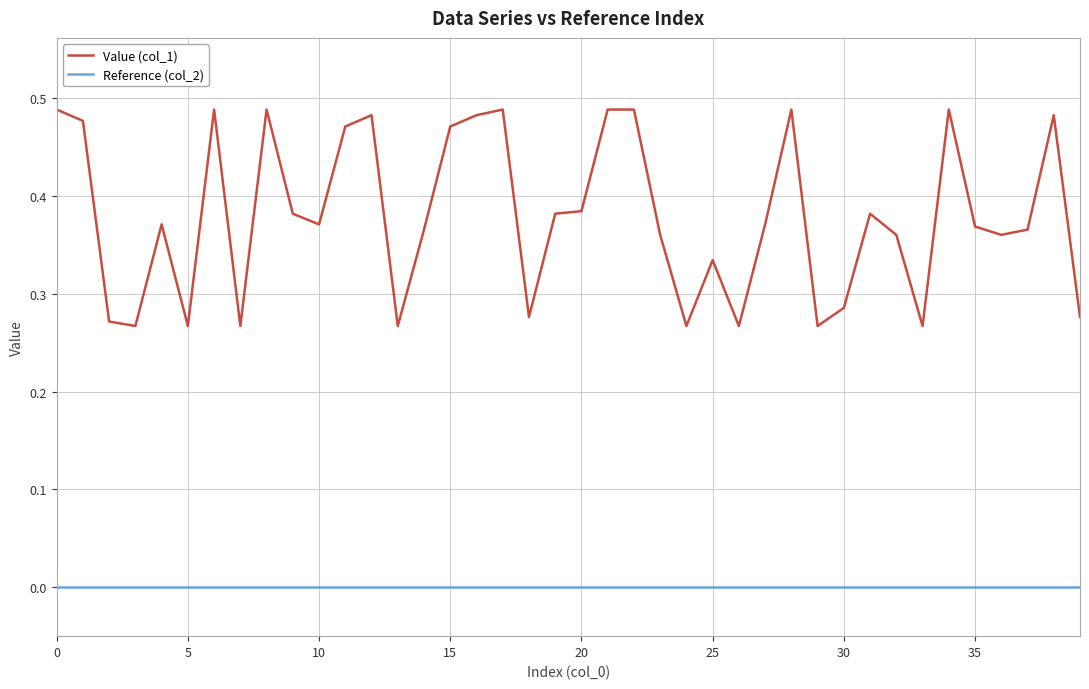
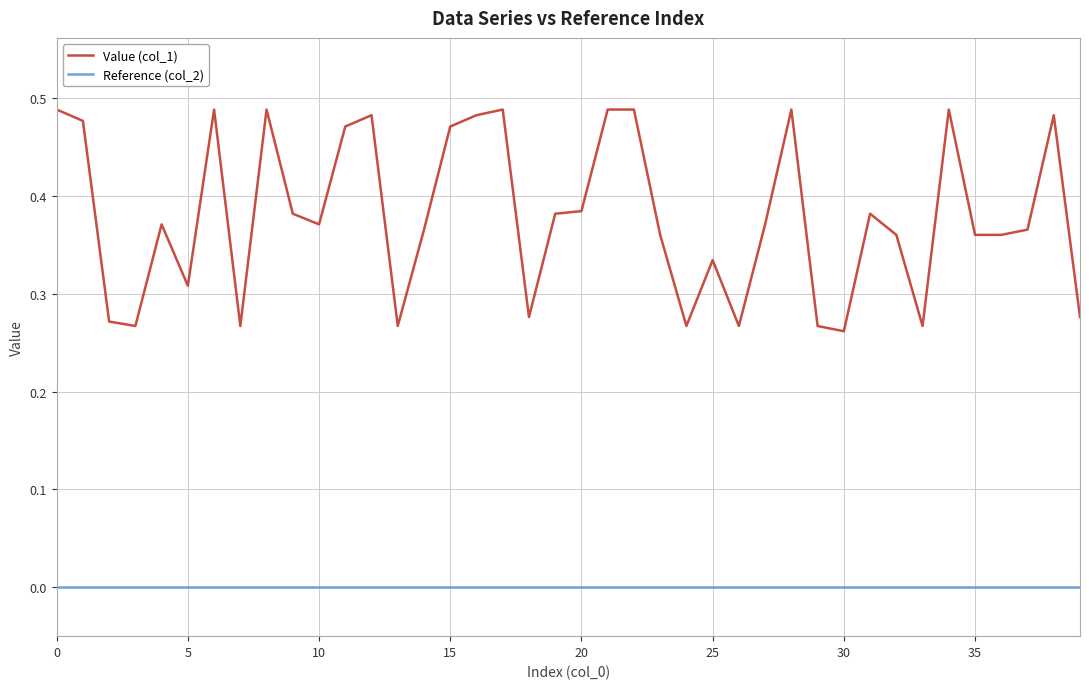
  {
    "Value (col_1)": {
      "0": 0.49,
-     "5": 0.27,
+     "5": 0.31,
      "10": 0.37,
      "15": 0.47,
      "20": 0.38,
      "25": 0.33,
-     "30": 0.29,
-     "35": 0.37
+     "30": 0.26,
+     "35": 0.36
    },
    "Reference (col_2)": {
      "0": 0.00,
      "5": 0.00,
      "10": 0.00,
      "15": 0.00,
      "20": 0.00,
      "25": 0.00,
      "30": 0.00,
      "35": 0.00
    }
  }
